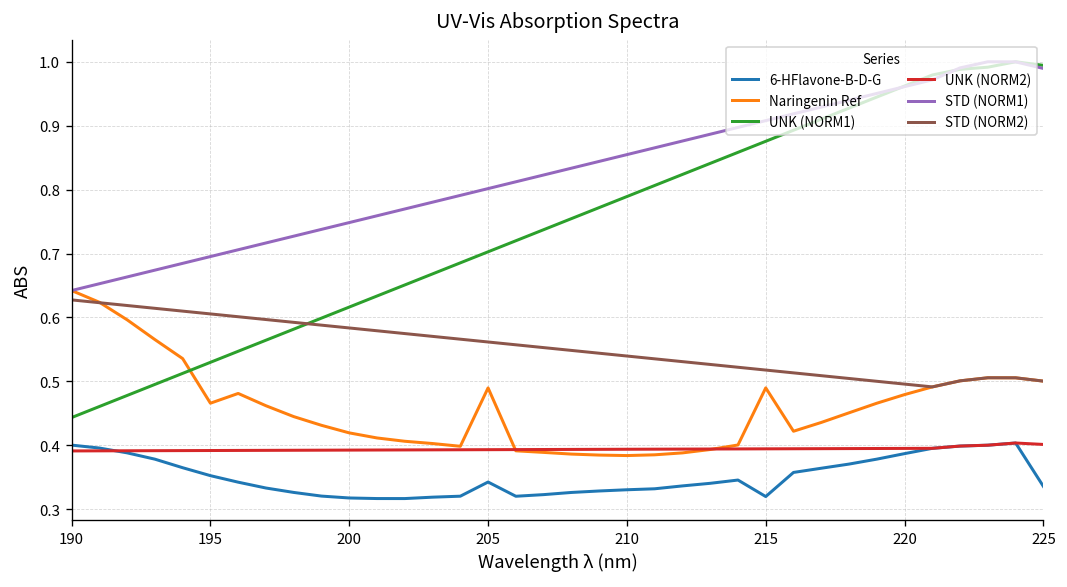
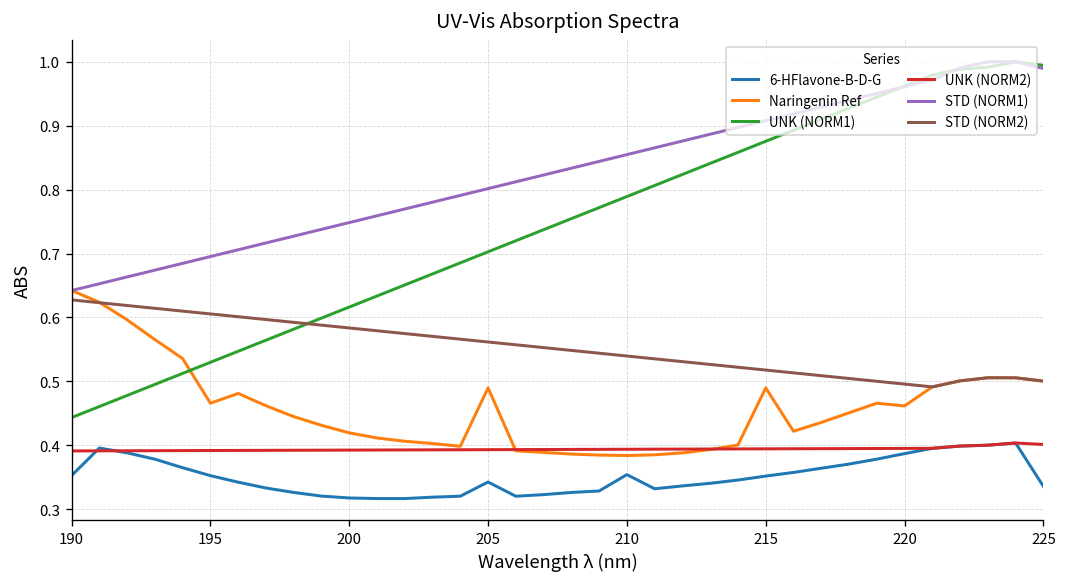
  {
    "6-HFlavone-B-D-G": {
-     "190": 0.40,
+     "190": 0.35,
      "195": 0.35,
      "200": 0.32,
      "205": 0.34,
-     "210": 0.33,
-     "215": 0.32,
+     "210": 0.35,
+     "215": 0.35,
      "220": 0.39,
      "225": 0.34
    },
    "Naringenin Ref": {
      "195": 0.47,
      "200": 0.42,
      "205": 0.49,
      "210": 0.38,
      "215": 0.49,
-     "220": 0.48
+     "220": 0.46
    },
    "UNK (NORM1)": {
      "190": 0.44,
      "225": 0.99
    },
    "UNK (NORM2)": {
      "190": 0.39,
      "225": 0.40
    },
    "STD (NORM1)": {
      "225": 0.99
    },
    "STD (NORM2)": {
      "190": 0.63
    }
  }
